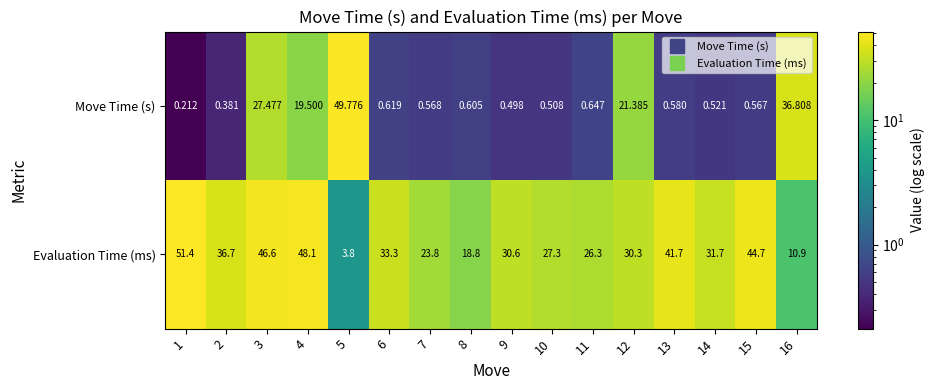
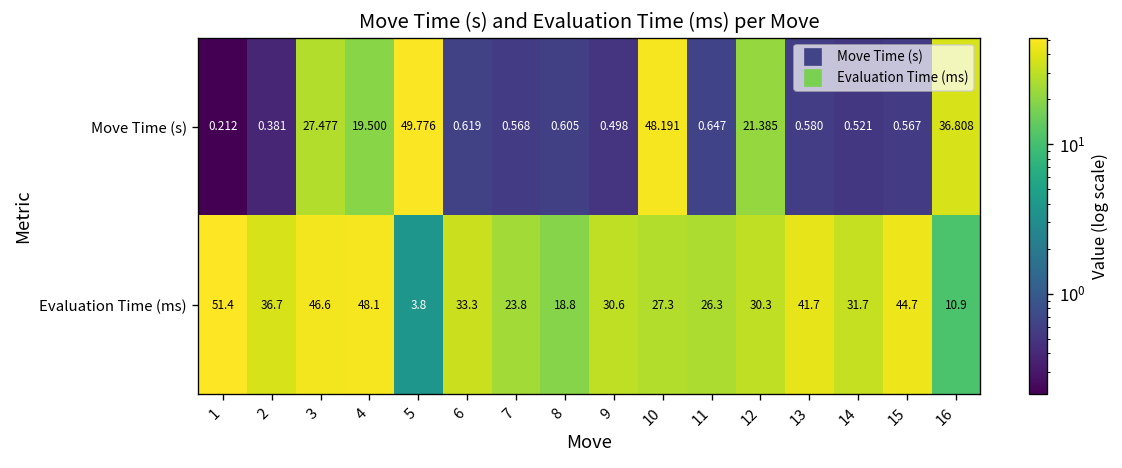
  {
    "Move Time (s)": {
      "1": 0.212,
      "2": 0.381,
      "3": 27.477,
      "4": 19.500,
      "5": 49.776,
      "6": 0.619,
      "7": 0.568,
      "8": 0.605,
      "9": 0.498,
-     "10": 0.508,
+     "10": 48.191,
      "11": 0.647,
      "12": 21.385,
      "13": 0.580,
      "14": 0.521,
      "15": 0.567,
      "16": 36.808
    },
    "Evaluation Time (ms)": {
      "1": 51.4,
      "2": 36.7,
      "3": 46.6,
      "4": 48.1,
      "5": 3.8,
      "6": 33.3,
      "7": 23.8,
      "8": 18.8,
      "9": 30.6,
      "10": 27.3,
      "11": 26.3,
      "12": 30.3,
      "13": 41.7,
      "14": 31.7,
      "15": 44.7,
      "16": 10.9
    }
  }
